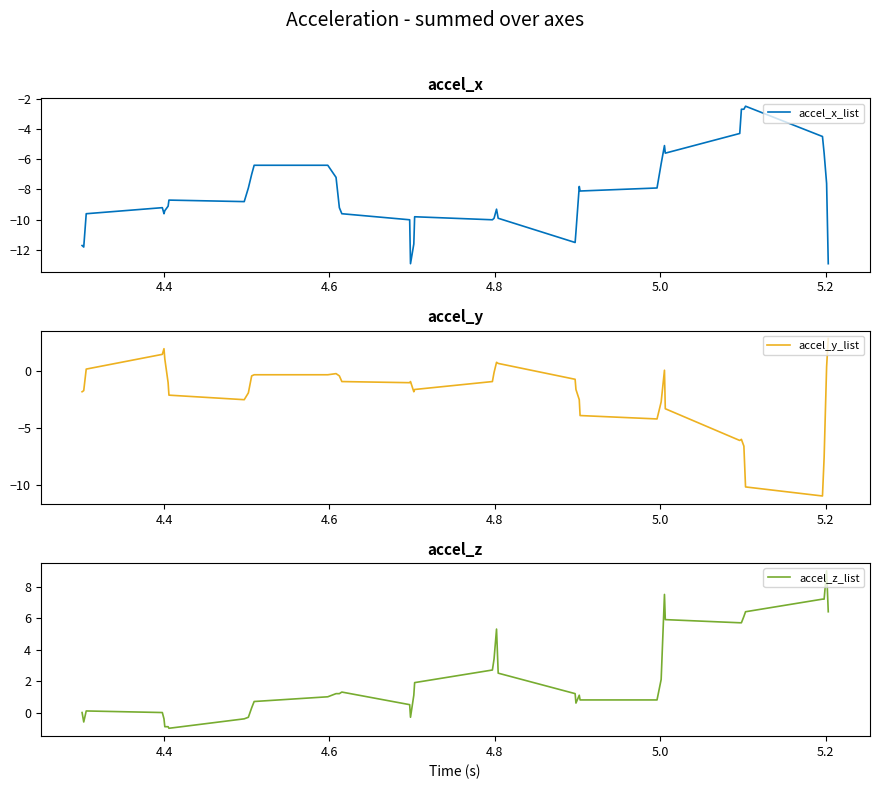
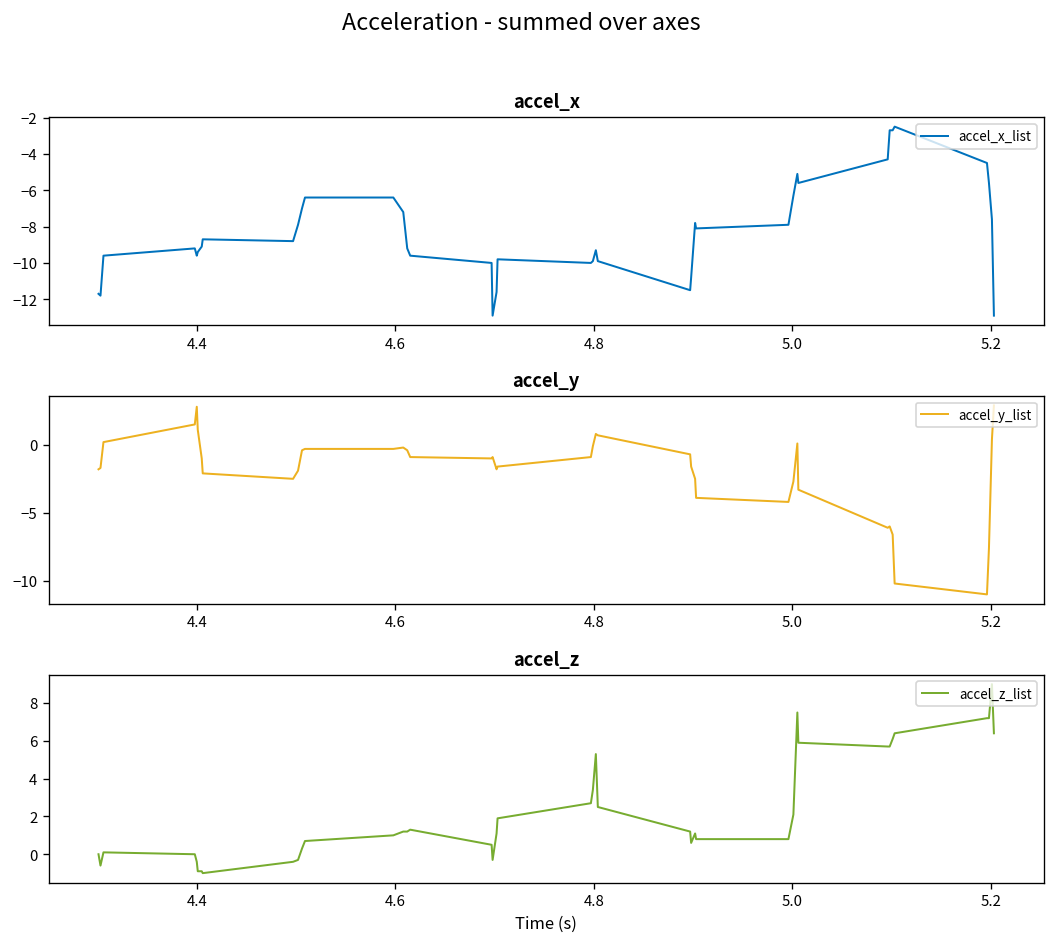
  {
    "accel_x": {
      "4.4": -9.6
    },
    "accel_y": {
-     "4.4": 2.0
+     "4.4": 2.8
    },
    "accel_z": {
      "4.4": -0.4
    }
  }
